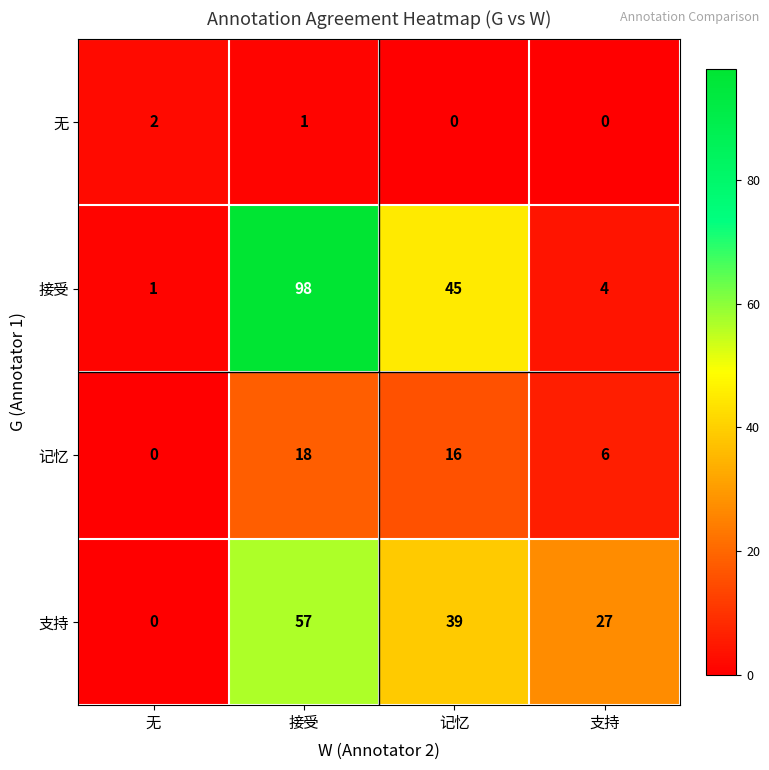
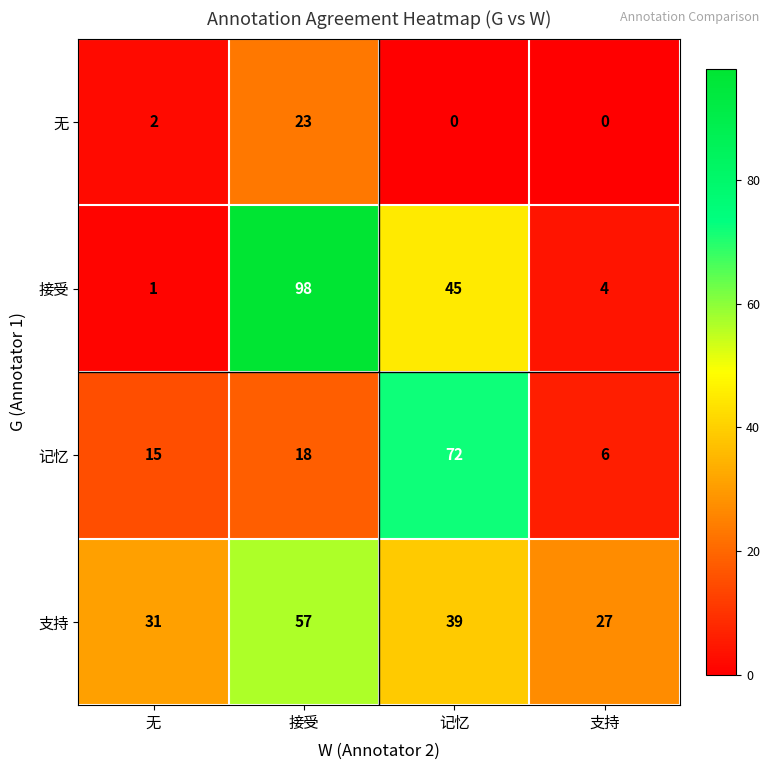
  {
    "无": {
      "无": 2,
-     "接受": 1,
+     "接受": 23,
      "记忆": 0,
      "支持": 0
    },
    "接受": {
      "无": 1,
      "接受": 98,
      "记忆": 45,
      "支持": 4
    },
    "记忆": {
-     "无": 0,
+     "无": 15,
      "接受": 18,
-     "记忆": 16,
+     "记忆": 72,
      "支持": 6
    },
    "支持": {
-     "无": 0,
+     "无": 31,
      "接受": 57,
      "记忆": 39,
      "支持": 27
    }
  }
